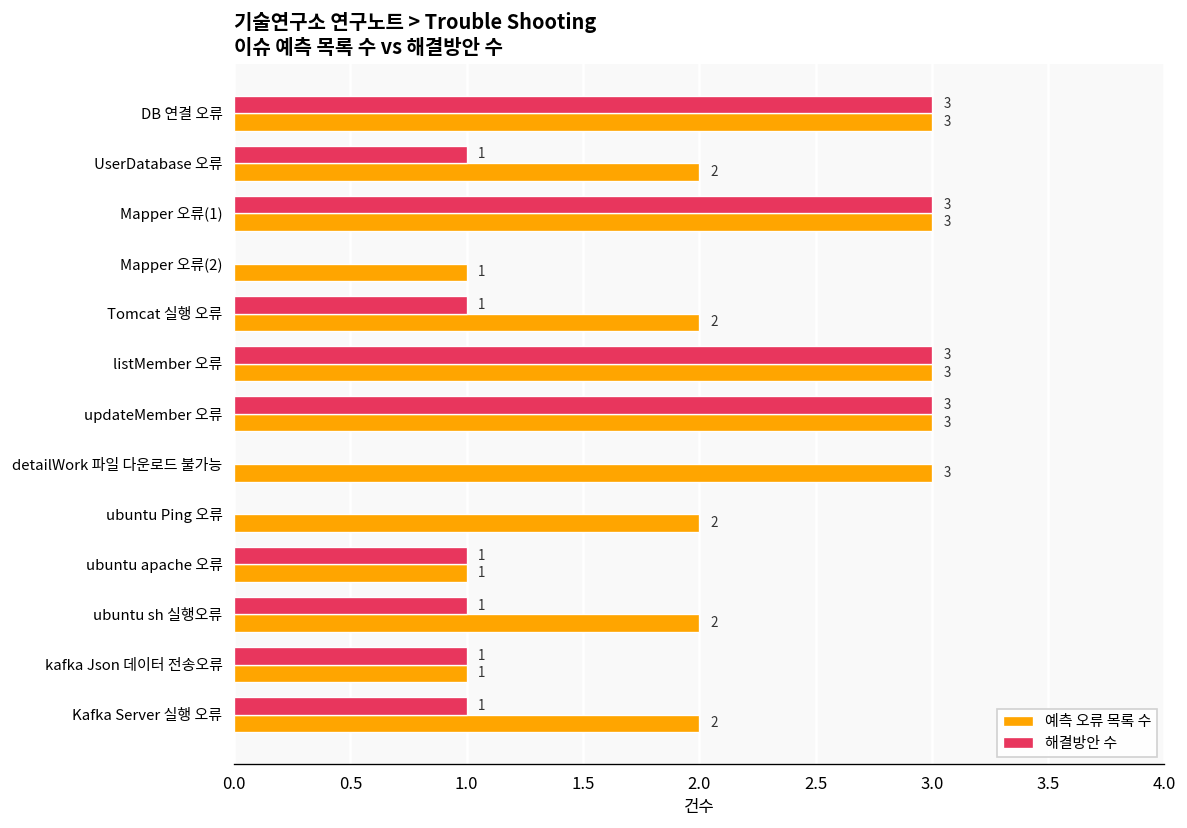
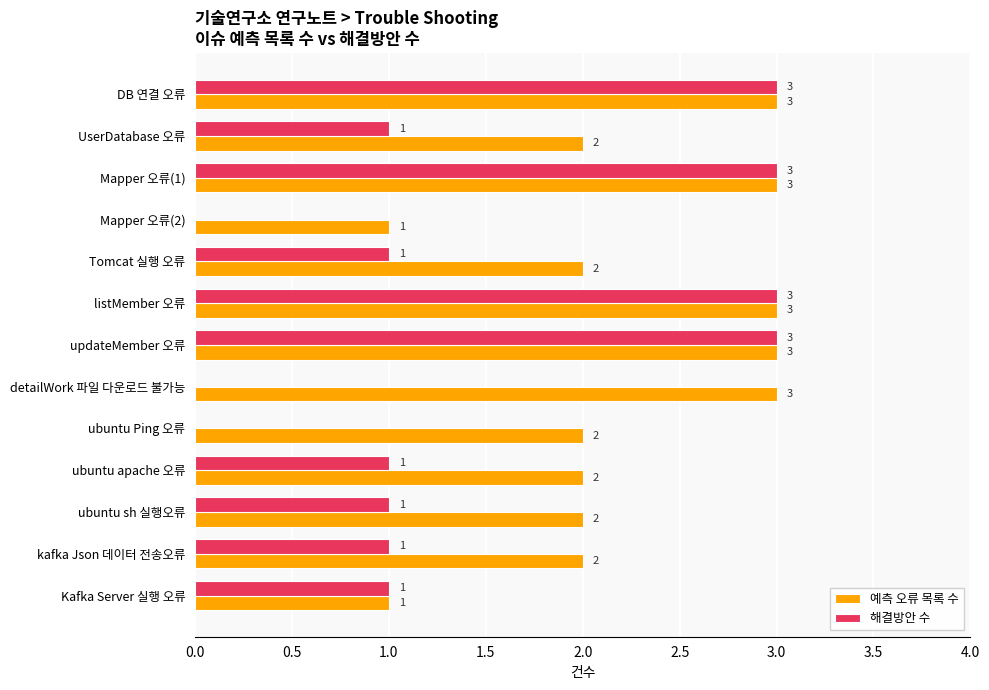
  {
    "예측 오류 목록 수": {
      "DB 연결 오류": 3,
      "UserDatabase 오류": 2,
      "Mapper 오류(1)": 3,
      "Mapper 오류(2)": 1,
      "Tomcat 실행 오류": 2,
      "listMember 오류": 3,
      "updateMember 오류": 3,
      "detailWork 파일 다운로드 불가능": 3,
      "ubuntu Ping 오류": 2,
-     "ubuntu apache 오류": 1,
+     "ubuntu apache 오류": 2,
      "ubuntu sh 실행오류": 2,
-     "kafka Json 데이터 전송오류": 1,
-     "Kafka Server 실행 오류": 2
+     "kafka Json 데이터 전송오류": 2,
+     "Kafka Server 실행 오류": 1
    },
    "해결방안 수": {
      "DB 연결 오류": 3,
      "UserDatabase 오류": 1,
      "Mapper 오류(1)": 3,
      "Tomcat 실행 오류": 1,
      "listMember 오류": 3,
      "updateMember 오류": 3,
      "ubuntu apache 오류": 1,
      "ubuntu sh 실행오류": 1,
      "kafka Json 데이터 전송오류": 1,
      "Kafka Server 실행 오류": 1
    }
  }
